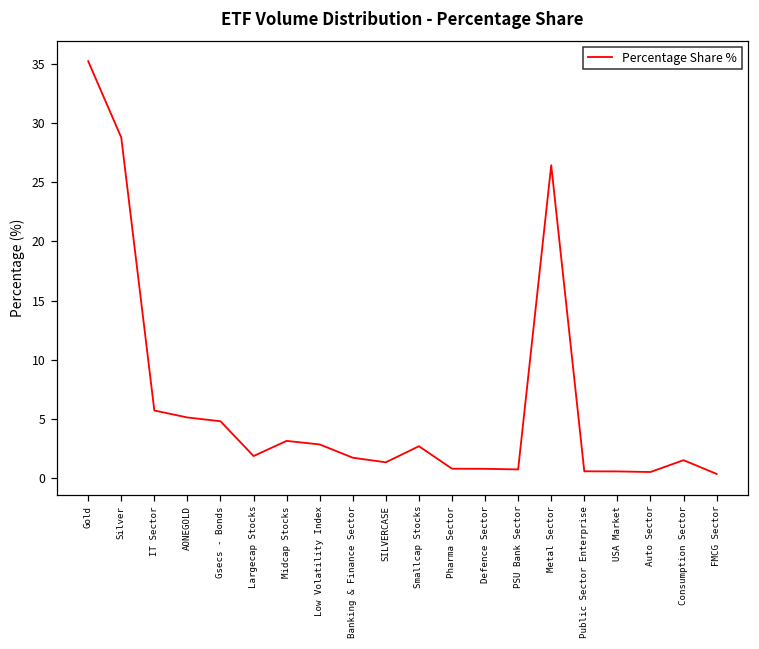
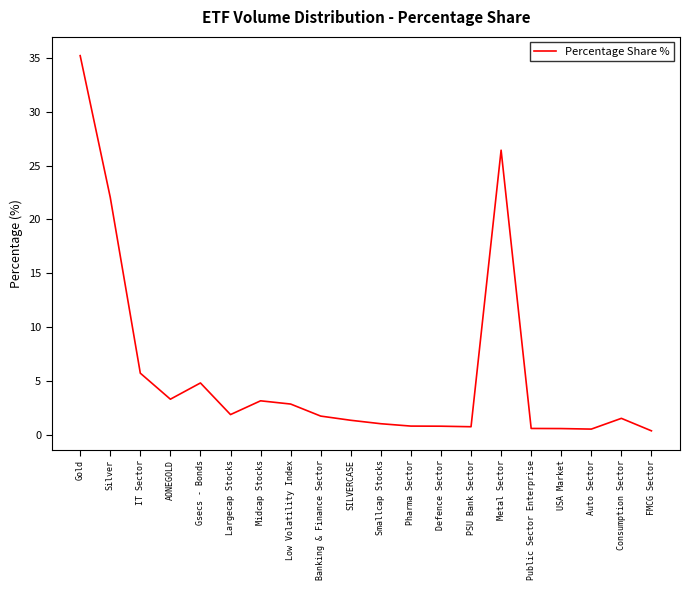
  {
    "Gold": 35.2,
-   "Silver": 28.8,
+   "Silver": 22.1,
    "IT Sector": 5.7,
-   "AONEGOLD": 5.1,
+   "AONEGOLD": 3.3,
    "Gsecs - Bonds": 4.8,
    "Largecap Stocks": 1.9,
    "Midcap Stocks": 3.1,
    "Low Volatility Index": 2.8,
    "Banking & Finance Sector": 1.7,
    "SILVERCASE": 1.3,
-   "Smallcap Stocks": 2.7,
+   "Smallcap Stocks": 1.0,
    "Pharma Sector": 0.8,
    "Defence Sector": 0.8,
    "PSU Bank Sector": 0.7,
    "Metal Sector": 26.4,
    "Public Sector Enterprise": 0.6,
    "USA Market": 0.6,
    "Auto Sector": 0.5,
    "Consumption Sector": 1.5,
    "FMCG Sector": 0.4
  }
